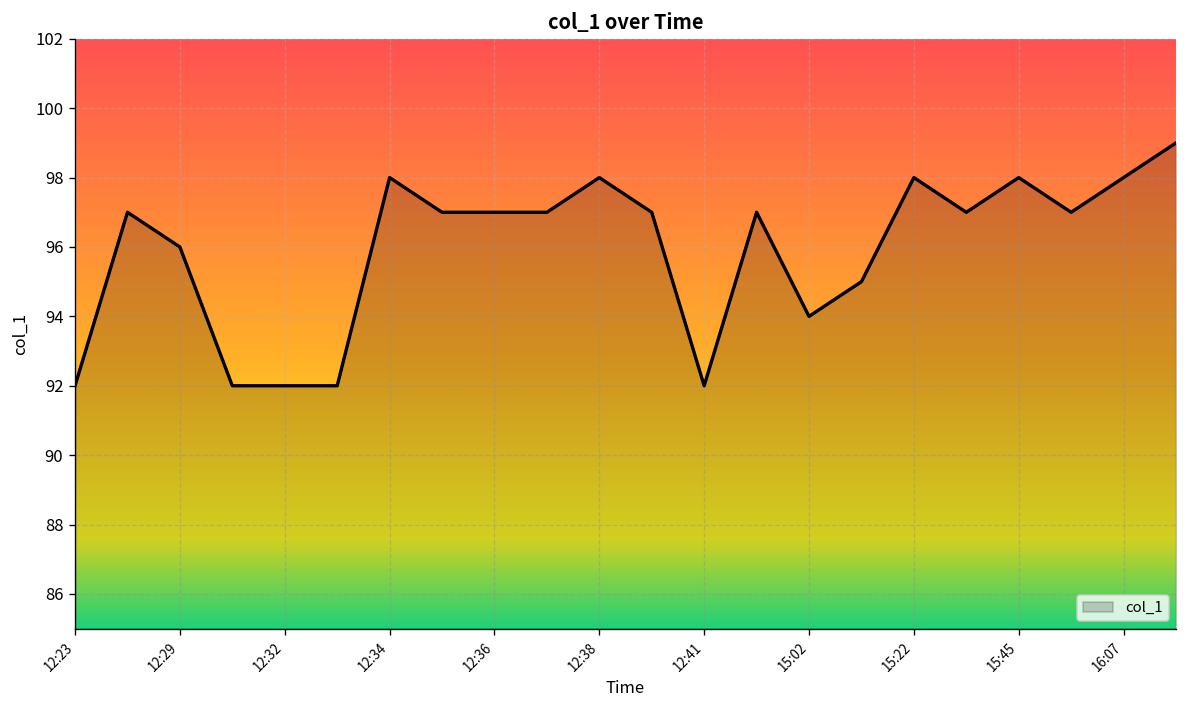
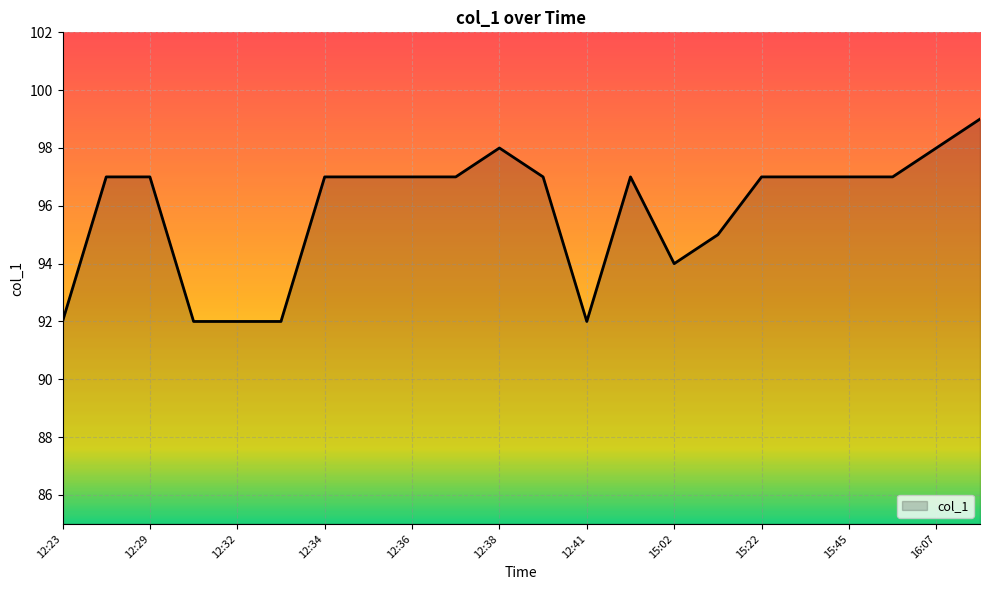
  {
    "12:23": 92,
-   "12:29": 96,
+   "12:29": 97,
    "12:32": 92,
-   "12:34": 98,
+   "12:34": 97,
    "12:36": 97,
    "12:38": 98,
    "12:41": 92,
    "15:02": 94,
-   "15:22": 98,
-   "15:45": 98,
+   "15:22": 97,
+   "15:45": 97,
    "16:07": 98
  }
